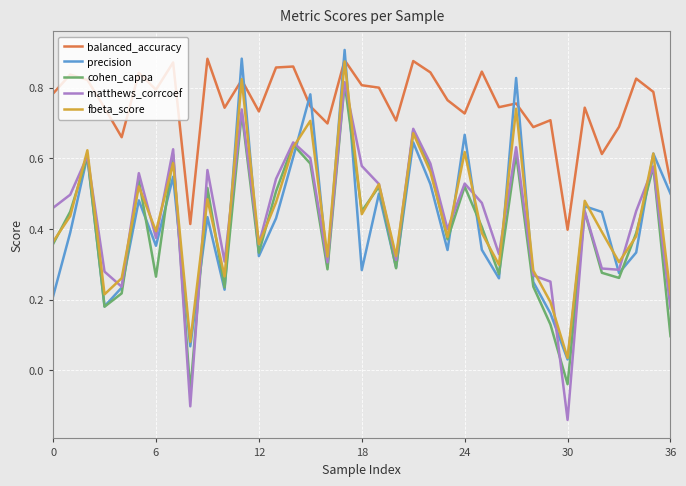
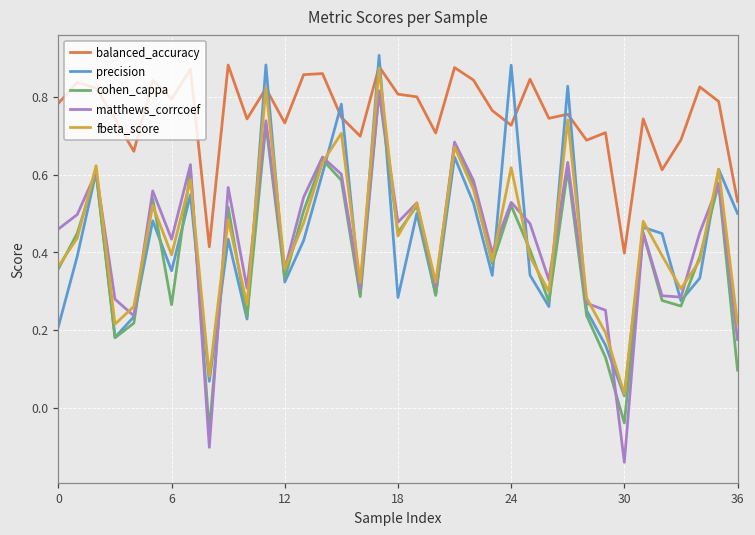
  {
    "precision": {
      "0": 0.21,
      "6": 0.35,
      "12": 0.32,
      "18": 0.28,
-     "24": 0.67,
+     "24": 0.88,
      "36": 0.50
    },
    "cohen_cappa": {
      "6": 0.26,
      "12": 0.33,
      "18": 0.45,
      "24": 0.52,
      "30": -0.04,
      "36": 0.10
    },
    "matthews_corrcoef": {
      "0": 0.46,
-     "6": 0.37,
-     "18": 0.58,
+     "6": 0.43,
+     "18": 0.48,
      "24": 0.53,
      "30": -0.14,
      "36": 0.18
    }
  }
